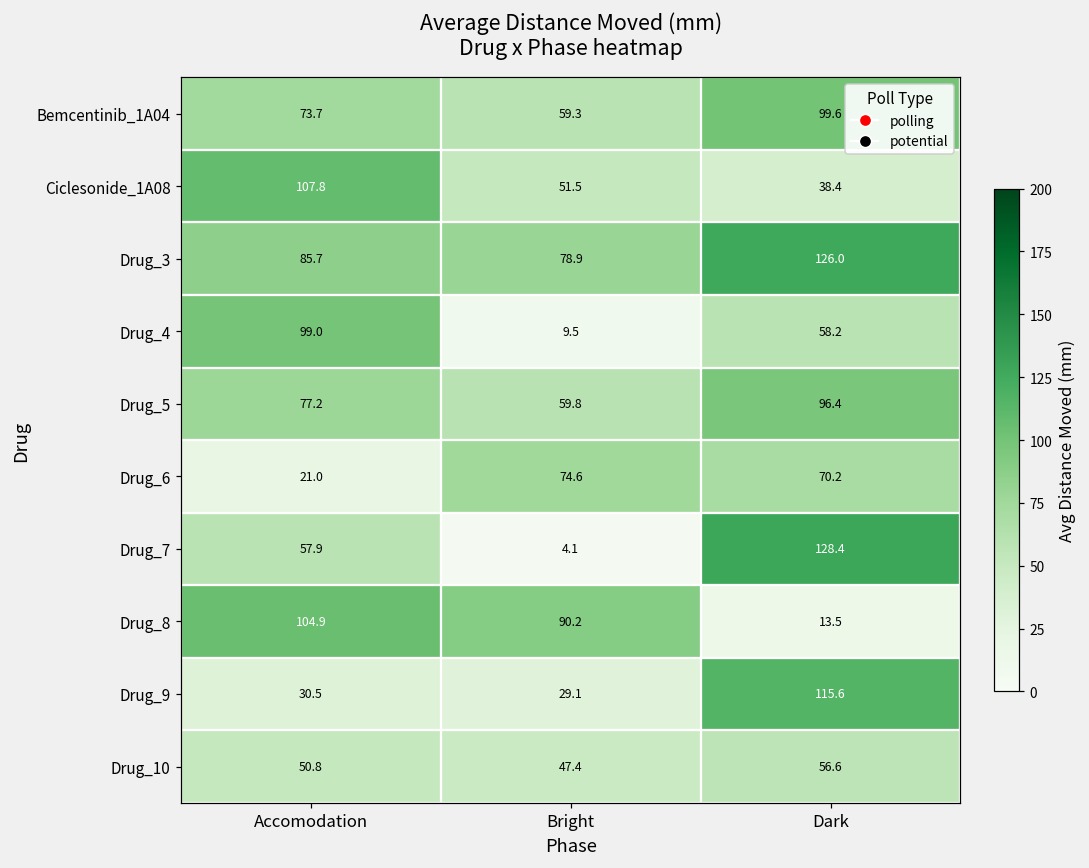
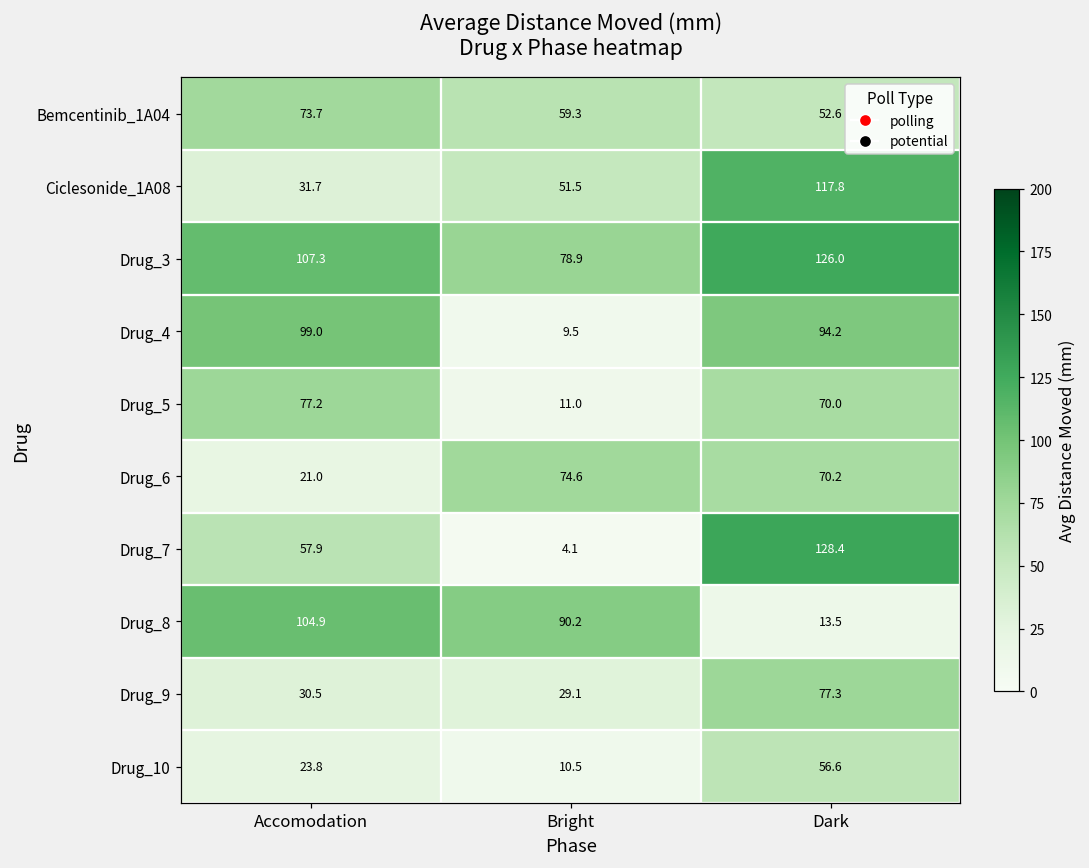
  {
    "Bemcentinib_1A04": {
      "Accomodation": 73.7,
      "Bright": 59.3,
-     "Dark": 99.6
+     "Dark": 52.6
    },
    "Ciclesonide_1A08": {
-     "Accomodation": 107.8,
+     "Accomodation": 31.7,
      "Bright": 51.5,
-     "Dark": 38.4
+     "Dark": 117.8
    },
    "Drug_3": {
-     "Accomodation": 85.7,
+     "Accomodation": 107.3,
      "Bright": 78.9,
      "Dark": 126.0
    },
    "Drug_4": {
      "Accomodation": 99.0,
      "Bright": 9.5,
-     "Dark": 58.2
+     "Dark": 94.2
    },
    "Drug_5": {
      "Accomodation": 77.2,
-     "Bright": 59.8,
-     "Dark": 96.4
+     "Bright": 11.0,
+     "Dark": 70.0
    },
    "Drug_6": {
      "Accomodation": 21.0,
      "Bright": 74.6,
      "Dark": 70.2
    },
    "Drug_7": {
      "Accomodation": 57.9,
      "Bright": 4.1,
      "Dark": 128.4
    },
    "Drug_8": {
      "Accomodation": 104.9,
      "Bright": 90.2,
      "Dark": 13.5
    },
    "Drug_9": {
      "Accomodation": 30.5,
      "Bright": 29.1,
-     "Dark": 115.6
+     "Dark": 77.3
    },
    "Drug_10": {
-     "Accomodation": 50.8,
-     "Bright": 47.4,
+     "Accomodation": 23.8,
+     "Bright": 10.5,
      "Dark": 56.6
    }
  }
